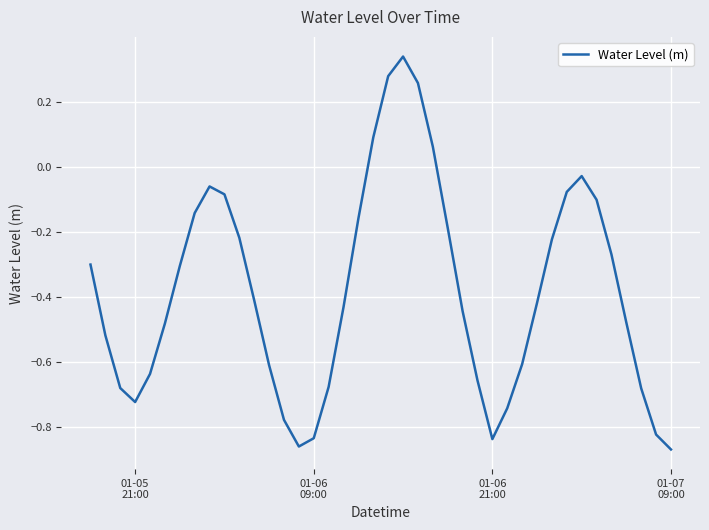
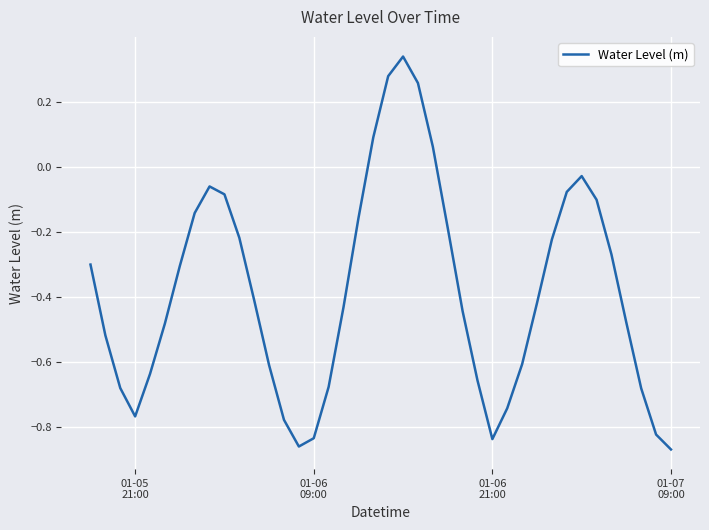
  {
-   "01-05 21:00": -0.72,
+   "01-05 21:00": -0.77,
    "01-06 09:00": -0.83,
    "01-06 21:00": -0.84,
    "01-07 09:00": -0.87
  }
